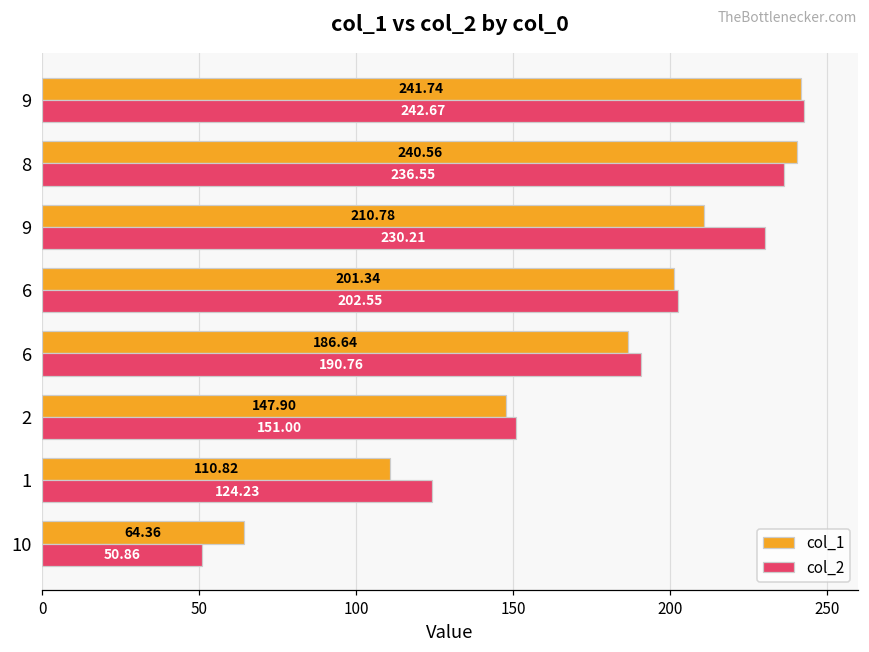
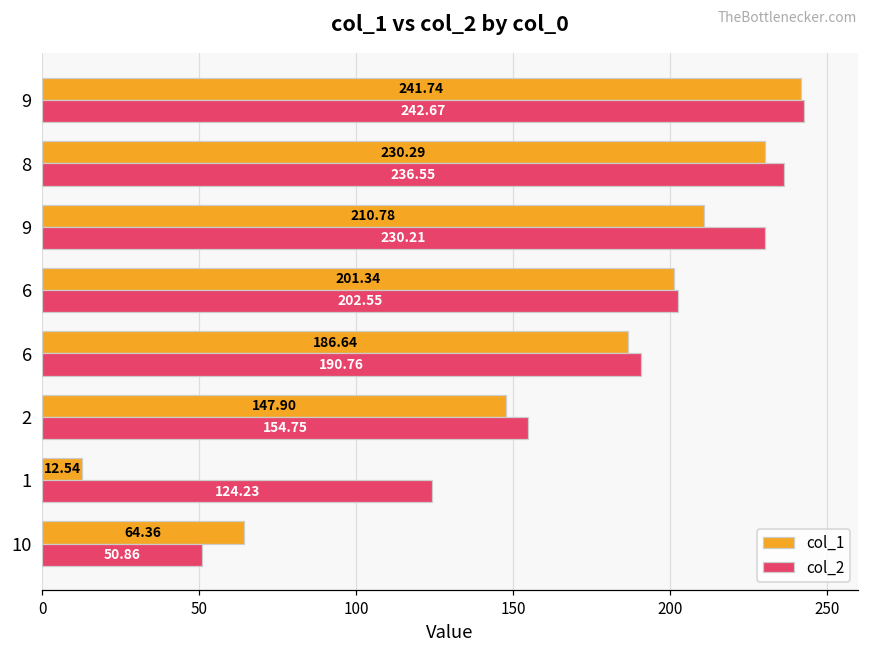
  {
    "col_1": {
-     "8": 240.56,
+     "8": 230.29,
      "2": 147.90,
-     "1": 110.82,
+     "1": 12.54,
      "10": 64.36
    },
    "col_2": {
      "8": 236.55,
-     "2": 151.00,
+     "2": 154.75,
      "1": 124.23,
      "10": 50.86
    }
  }
